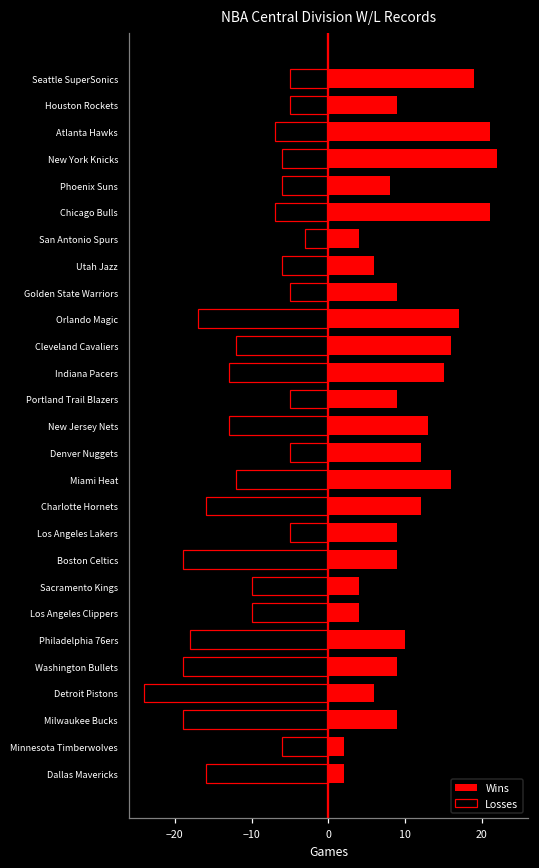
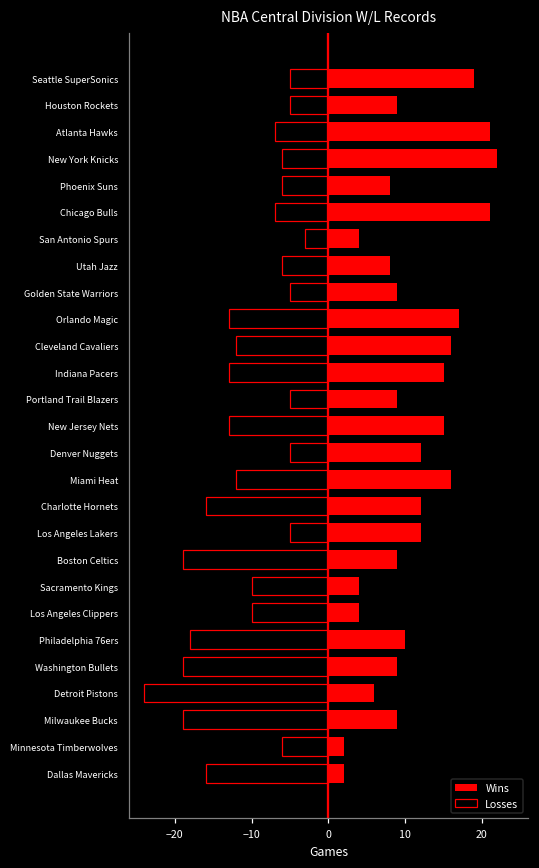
  {
    "Wins": {
      "Seattle SuperSonics": 19,
      "Houston Rockets": 9,
      "Atlanta Hawks": 21,
      "New York Knicks": 22,
      "Phoenix Suns": 8,
      "Chicago Bulls": 21,
      "San Antonio Spurs": 4,
-     "Utah Jazz": 6,
+     "Utah Jazz": 8,
      "Golden State Warriors": 9,
      "Orlando Magic": 17,
      "Cleveland Cavaliers": 16,
      "Indiana Pacers": 15,
      "Portland Trail Blazers": 9,
-     "New Jersey Nets": 13,
+     "New Jersey Nets": 15,
      "Denver Nuggets": 12,
      "Miami Heat": 16,
      "Charlotte Hornets": 12,
-     "Los Angeles Lakers": 9,
+     "Los Angeles Lakers": 12,
      "Boston Celtics": 9,
      "Sacramento Kings": 4,
      "Los Angeles Clippers": 4,
      "Philadelphia 76ers": 10,
      "Washington Bullets": 9,
      "Detroit Pistons": 6,
      "Milwaukee Bucks": 9,
      "Minnesota Timberwolves": 2,
      "Dallas Mavericks": 2
    },
    "Losses": {
      "Seattle SuperSonics": -5,
      "Houston Rockets": -5,
      "Atlanta Hawks": -7,
      "New York Knicks": -6,
      "Phoenix Suns": -6,
      "Chicago Bulls": -7,
      "San Antonio Spurs": -3,
      "Utah Jazz": -6,
      "Golden State Warriors": -5,
-     "Orlando Magic": -17,
+     "Orlando Magic": -13,
      "Cleveland Cavaliers": -12,
      "Indiana Pacers": -13,
      "Portland Trail Blazers": -5,
      "New Jersey Nets": -13,
      "Denver Nuggets": -5,
      "Miami Heat": -12,
      "Charlotte Hornets": -16,
      "Los Angeles Lakers": -5,
      "Boston Celtics": -19,
      "Sacramento Kings": -10,
      "Los Angeles Clippers": -10,
      "Philadelphia 76ers": -18,
      "Washington Bullets": -19,
      "Detroit Pistons": -24,
      "Milwaukee Bucks": -19,
      "Minnesota Timberwolves": -6,
      "Dallas Mavericks": -16
    }
  }
